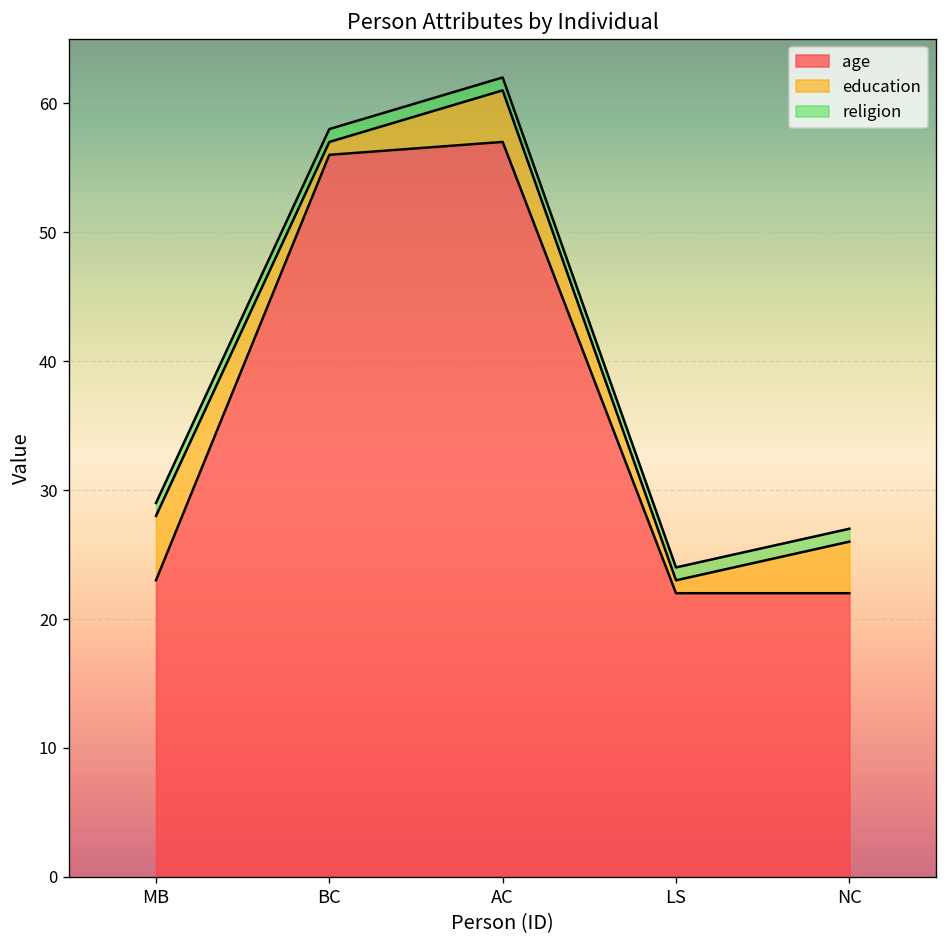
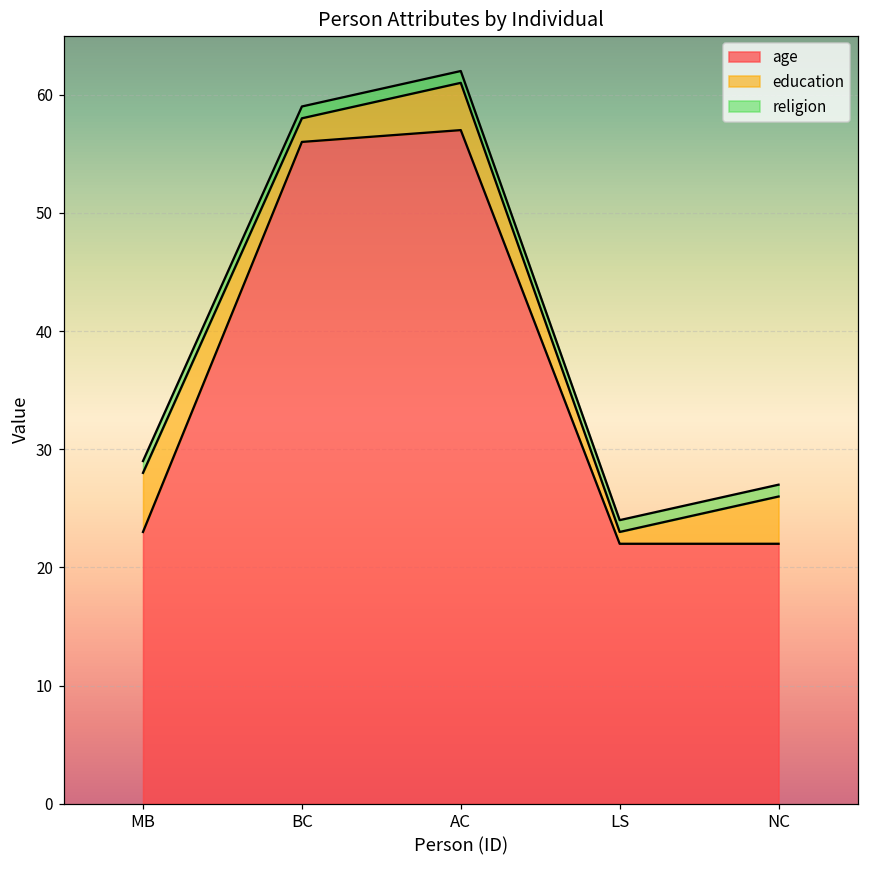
  {
    "age": {
      "MB": 23,
      "BC": 56,
      "AC": 57,
      "LS": 22,
      "NC": 22
    },
    "education": {
      "MB": 5,
-     "BC": 1,
+     "BC": 2,
      "AC": 4,
      "LS": 1,
      "NC": 4
    },
    "religion": {
      "MB": 1,
      "BC": 1,
      "AC": 1,
      "LS": 1,
      "NC": 1
    }
  }
